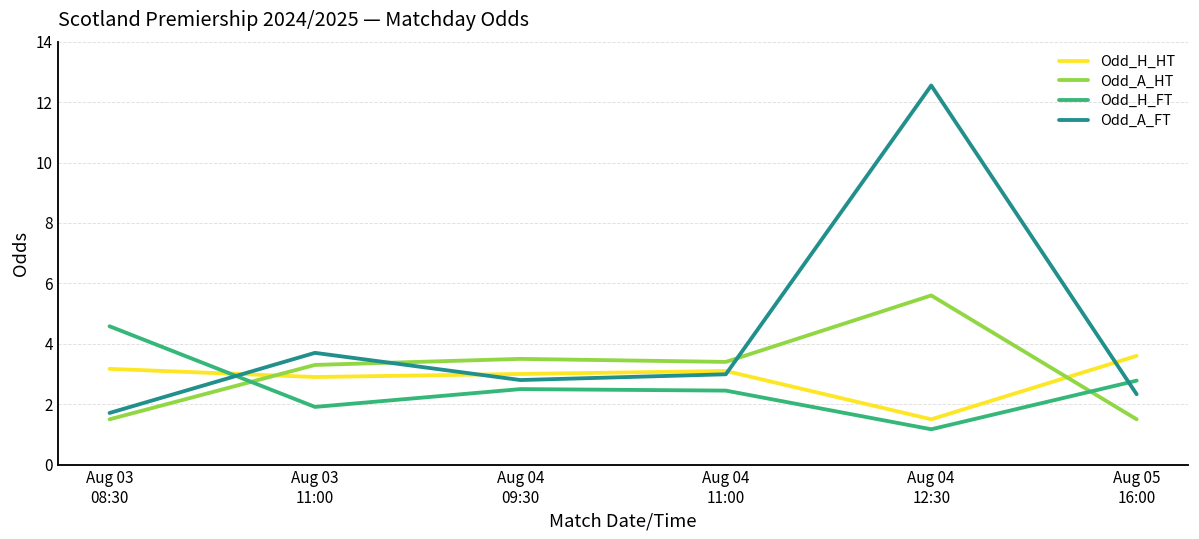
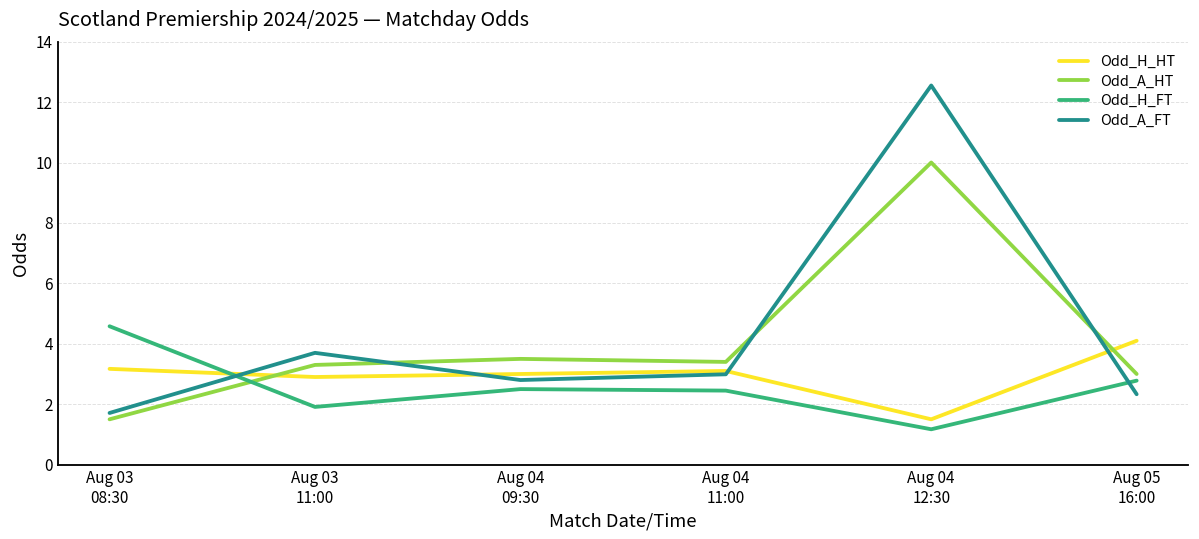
  {
    "Odd_H_HT": {
      "Aug 03 08:30": 3.2,
      "Aug 03 11:00": 2.9,
      "Aug 04 09:30": 3.0,
      "Aug 04 11:00": 3.1,
      "Aug 04 12:30": 1.5,
-     "Aug 05 16:00": 3.6
+     "Aug 05 16:00": 4.1
    },
    "Odd_A_HT": {
      "Aug 03 08:30": 1.5,
      "Aug 03 11:00": 3.3,
      "Aug 04 09:30": 3.5,
      "Aug 04 11:00": 3.4,
-     "Aug 04 12:30": 5.6,
-     "Aug 05 16:00": 1.5
+     "Aug 04 12:30": 10.0,
+     "Aug 05 16:00": 3.0
    }
  }
